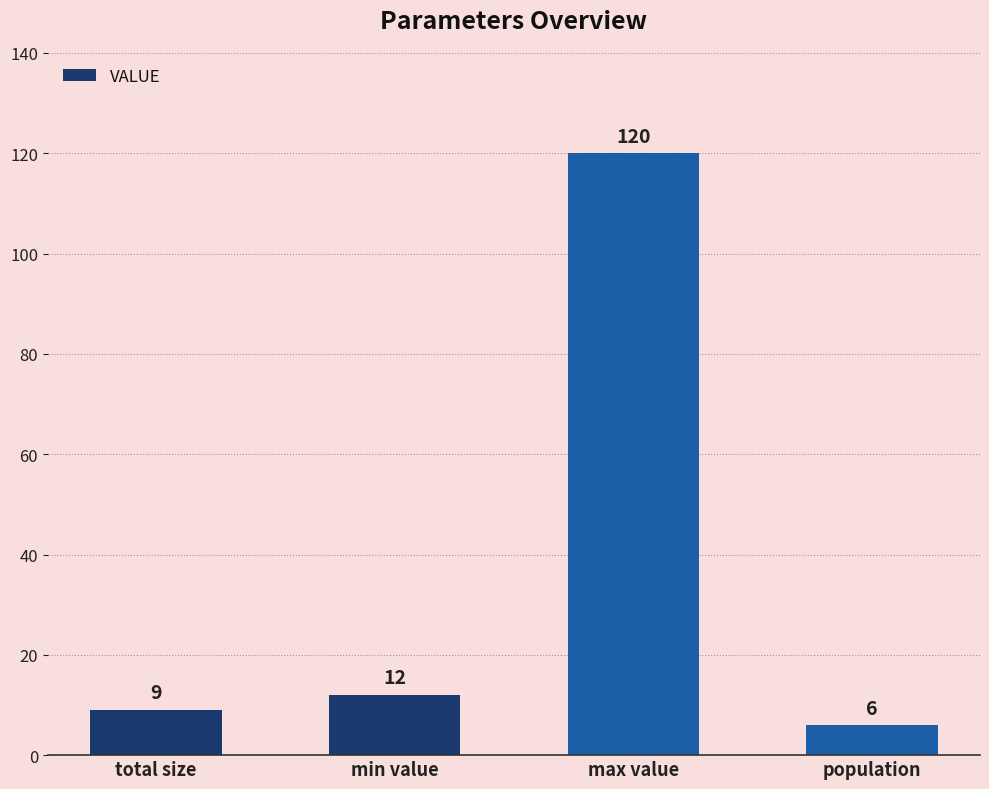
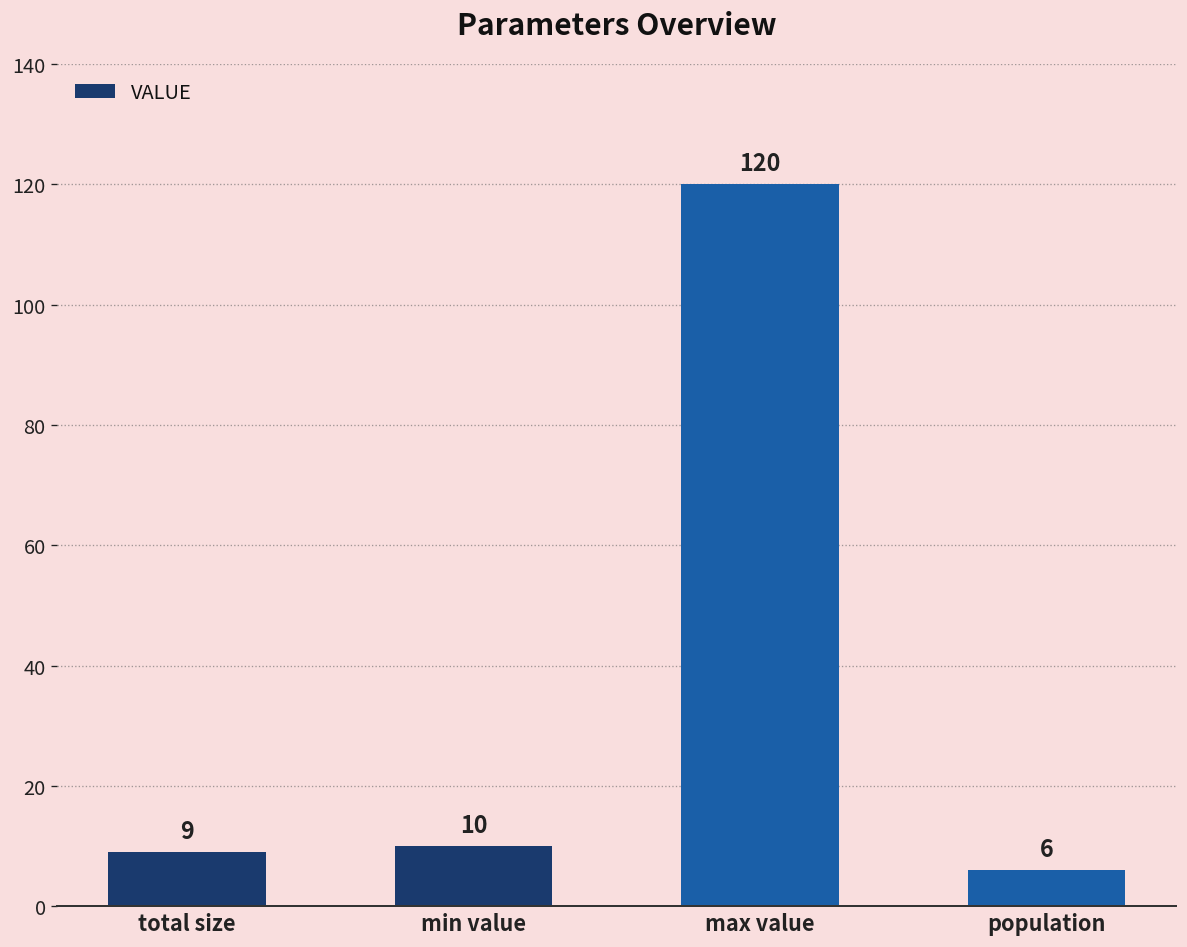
  {
    "total size": 9,
-   "min value": 12,
+   "min value": 10,
    "max value": 120,
    "population": 6
  }
